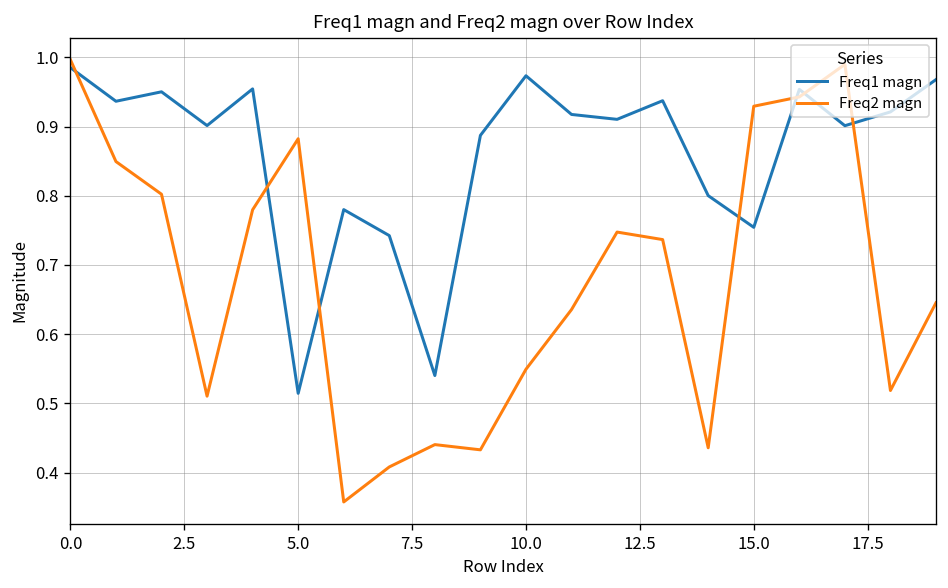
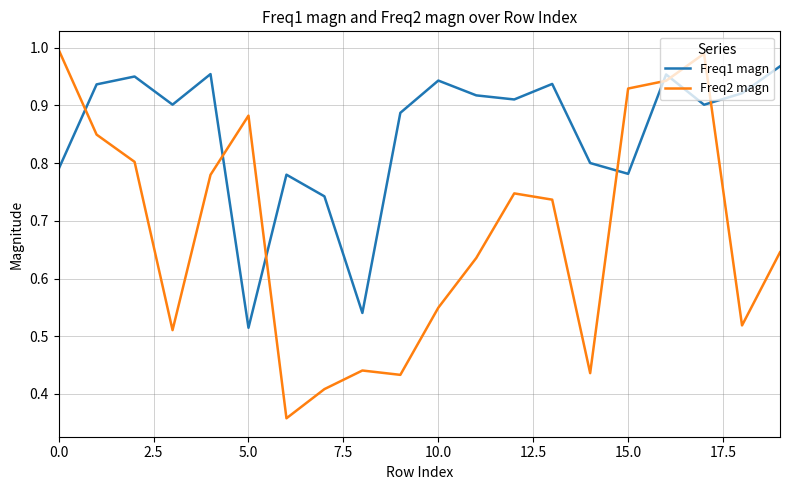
  {
    "Freq1 magn": {
-     "0.0": 0.99,
+     "0.0": 0.79,
      "5.0": 0.51,
-     "10.0": 0.97,
-     "15.0": 0.75
+     "10.0": 0.94,
+     "15.0": 0.78
    },
    "Freq2 magn": {
      "0.0": 1.00,
      "5.0": 0.88,
      "10.0": 0.55,
      "15.0": 0.93
    }
  }
